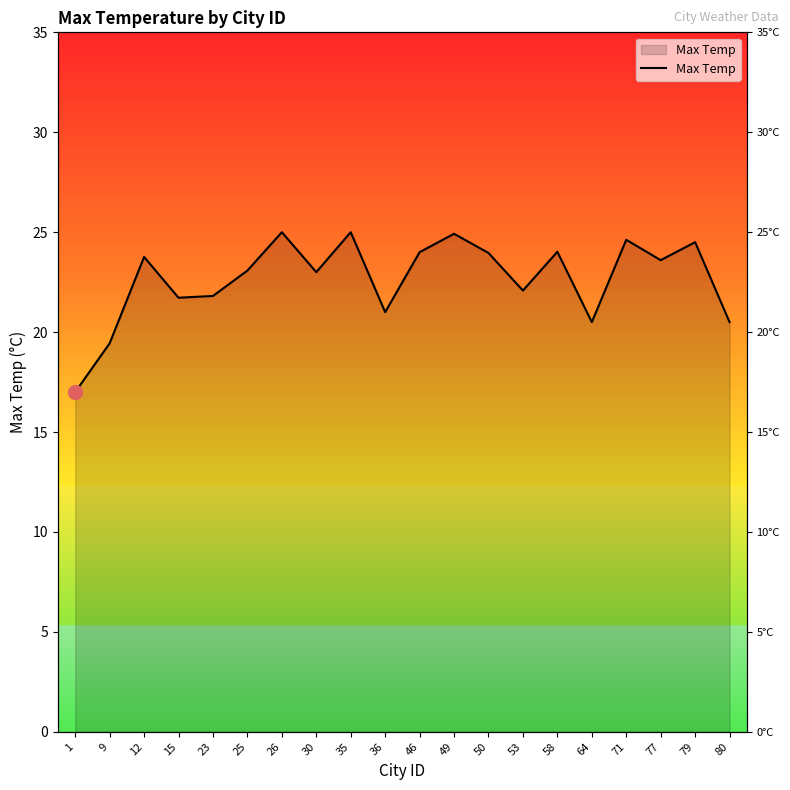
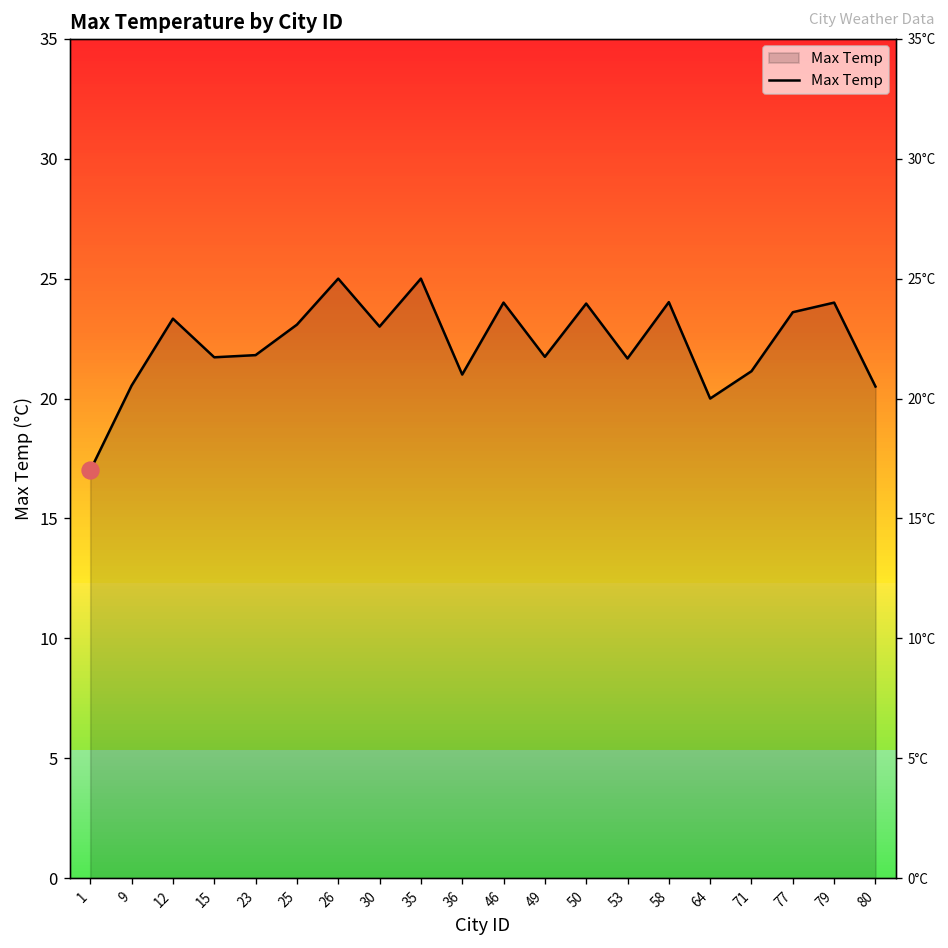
  {
    "Max Temp": {
-     "9": 19.4,
-     "12": 23.8,
+     "9": 20.5,
+     "12": 23.3,
      "15": 21.7,
      "23": 21.8,
      "25": 23.1,
      "26": 25.0,
      "30": 23.0,
      "35": 25.0,
      "36": 21.0,
      "46": 24.0,
-     "49": 24.9,
+     "49": 21.7,
      "50": 24.0,
-     "53": 22.1,
+     "53": 21.7,
      "58": 24.0,
-     "64": 20.5,
-     "71": 24.6,
+     "64": 20.0,
+     "71": 21.1,
      "77": 23.6,
-     "79": 24.5,
+     "79": 24.0,
      "80": 20.5
    }
  }
